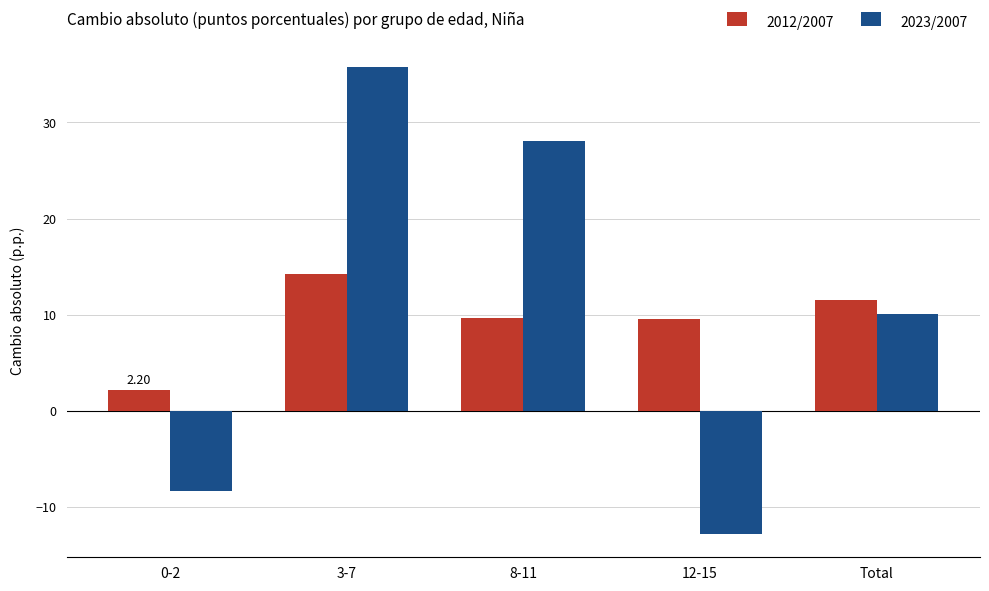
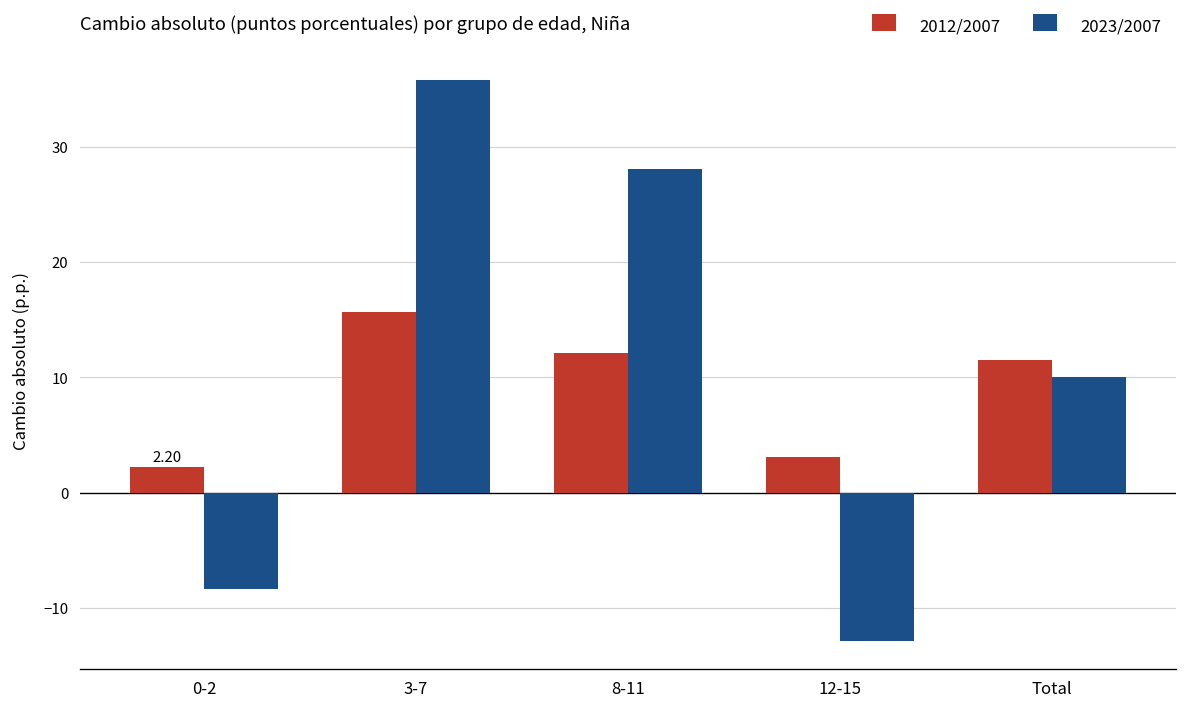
  {
    "2012/2007": {
-     "3-7": 14,
-     "8-11": 10,
-     "12-15": 10,
+     "3-7": 16,
+     "8-11": 12,
+     "12-15": 3,
      "Total": 12
    },
    "2023/2007": {
      "0-2": -8,
      "3-7": 36,
      "8-11": 28,
      "12-15": -13,
      "Total": 10
    }
  }
